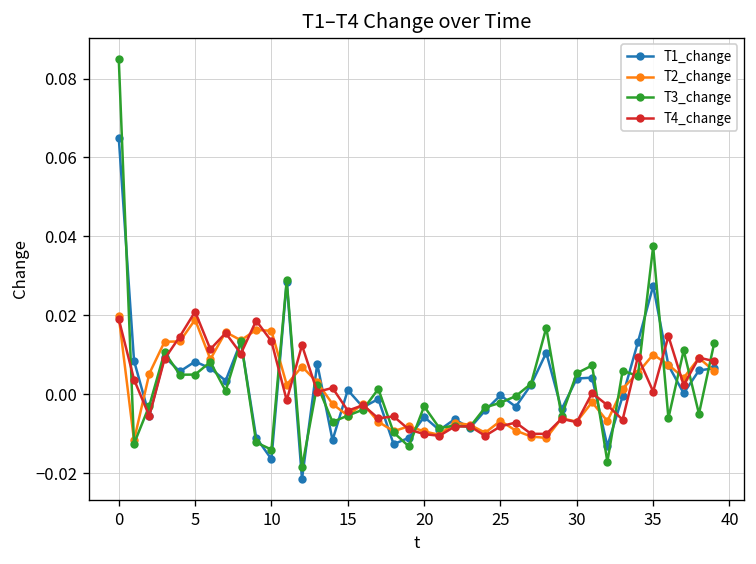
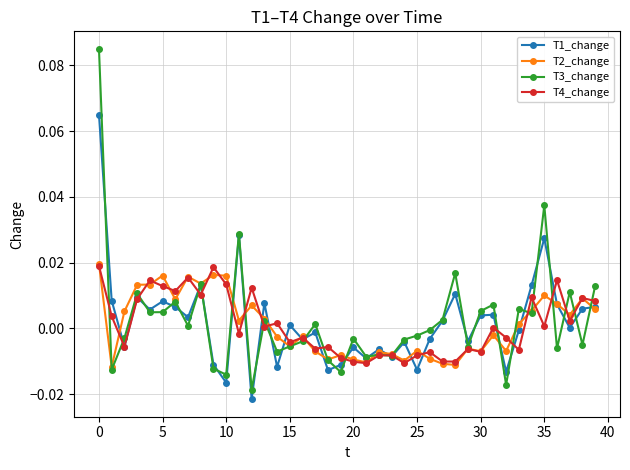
  {
    "T1_change": {
      "0": 0.065,
      "5": 0.008,
      "10": -0.016,
      "15": 0.001,
      "20": -0.006,
-     "25": 0.000,
+     "25": -0.013,
      "30": 0.004,
      "35": 0.027
    },
    "T2_change": {
-     "5": 0.019,
+     "5": 0.016,
      "10": 0.016,
      "25": -0.007,
      "35": 0.010
    },
    "T3_change": {
      "0": 0.085,
      "5": 0.005,
      "10": -0.014,
      "20": -0.003,
      "25": -0.002,
      "30": 0.005,
      "35": 0.037
    },
    "T4_change": {
-     "5": 0.021,
+     "5": 0.013,
      "10": 0.013,
      "15": -0.004,
      "25": -0.008,
      "35": 0.001
    }
  }
